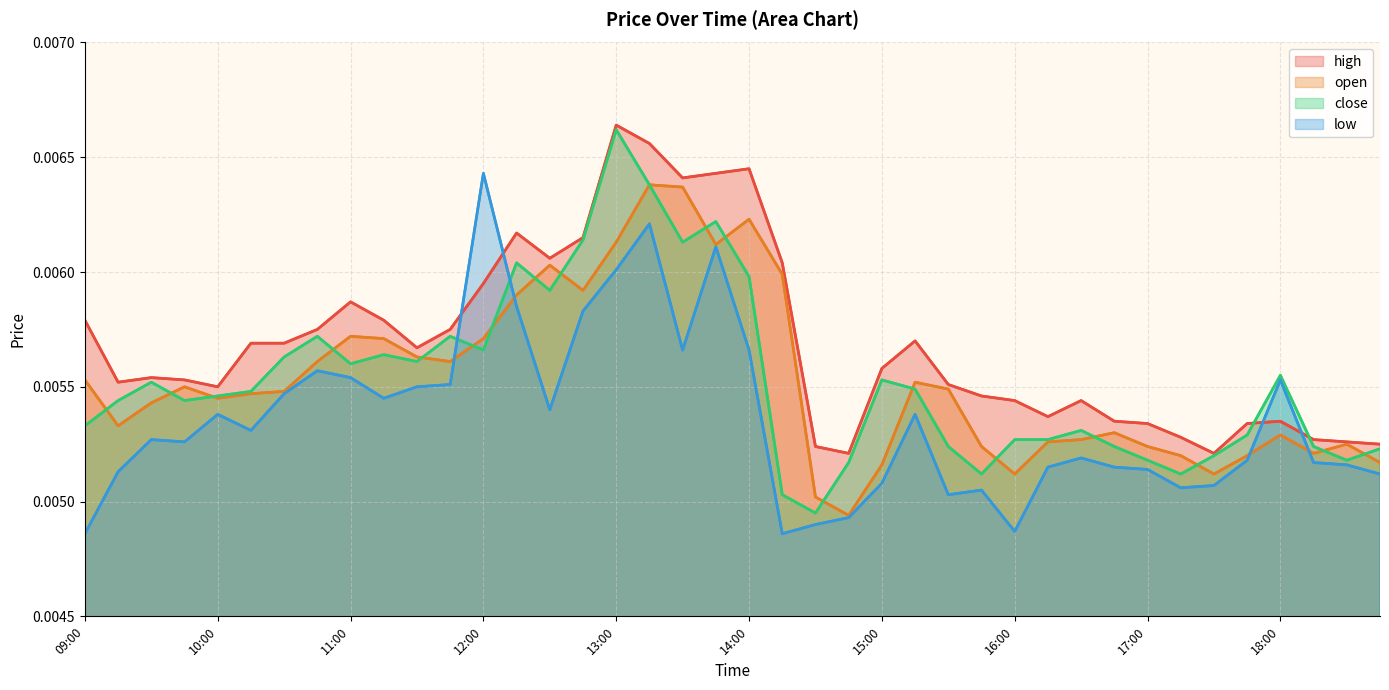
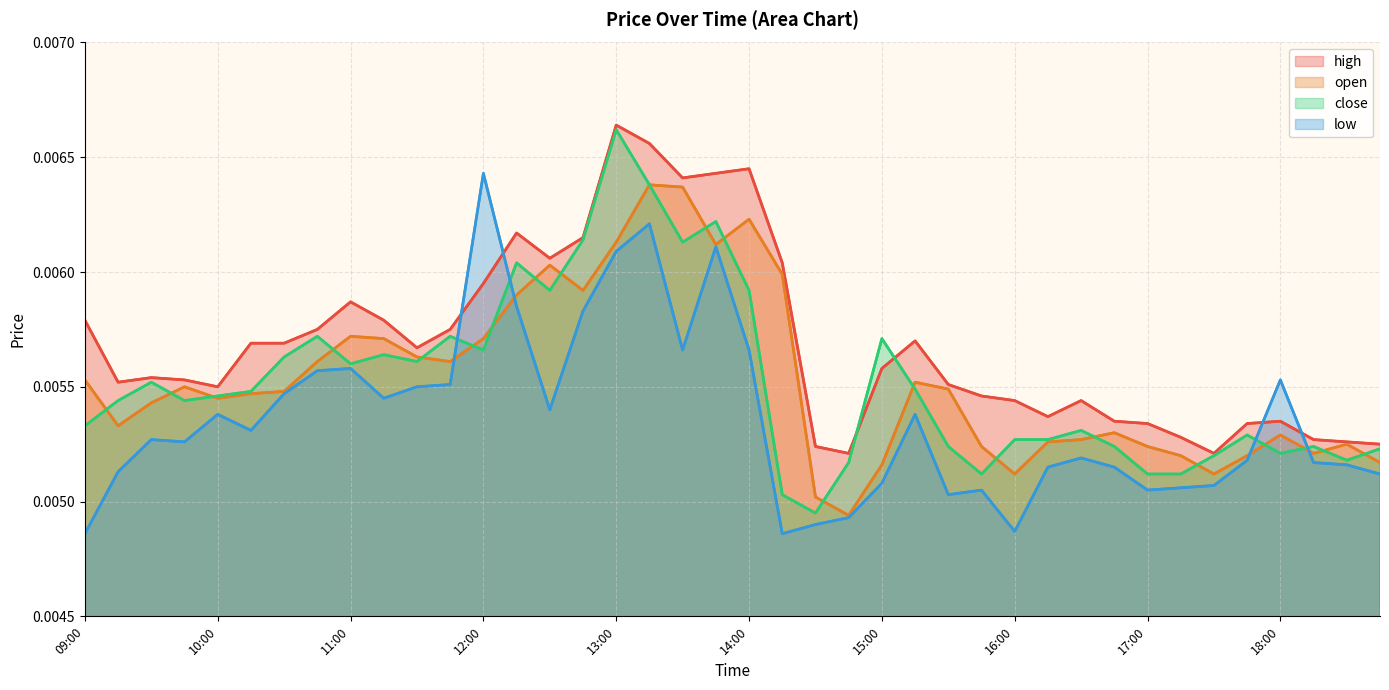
  {
    "close": {
      "09:00": 0.00533,
      "11:00": 0.00560,
      "12:00": 0.00566,
      "13:00": 0.00662,
-     "14:00": 0.00598,
-     "15:00": 0.00553,
+     "14:00": 0.00592,
+     "15:00": 0.00571,
      "16:00": 0.00527,
-     "17:00": 0.00518,
-     "18:00": 0.00555
+     "17:00": 0.00512,
+     "18:00": 0.00521
    },
    "low": {
      "09:00": 0.00486,
      "10:00": 0.00538,
-     "11:00": 0.00554,
+     "11:00": 0.00558,
      "12:00": 0.00643,
-     "13:00": 0.00601,
+     "13:00": 0.00609,
      "14:00": 0.00566,
      "15:00": 0.00508,
      "16:00": 0.00487,
-     "17:00": 0.00514,
+     "17:00": 0.00505,
      "18:00": 0.00553
    }
  }
